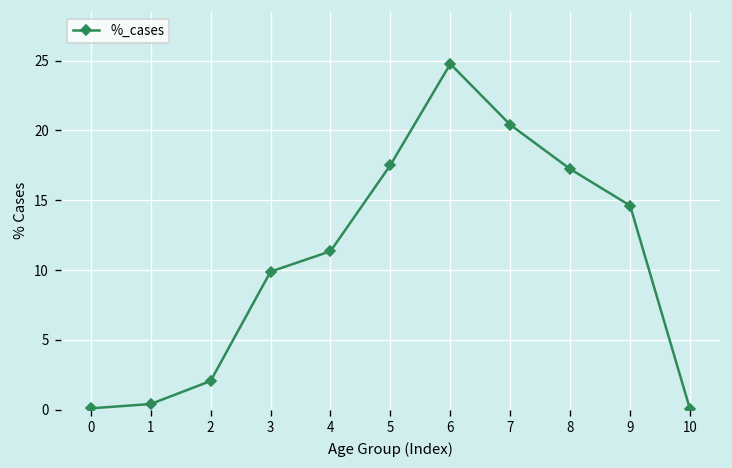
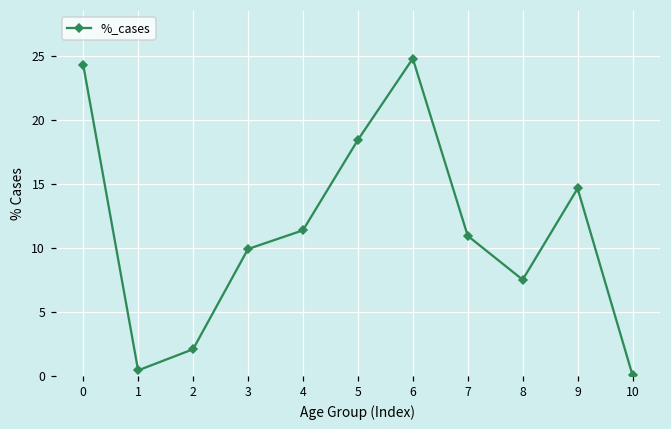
  {
-   "0": 0.1,
+   "0": 24.3,
    "1": 0.4,
    "2": 2.1,
    "3": 9.9,
    "4": 11.4,
-   "5": 17.5,
+   "5": 18.4,
    "6": 24.8,
-   "7": 20.4,
-   "8": 17.2,
+   "7": 10.9,
+   "8": 7.5,
    "9": 14.6,
    "10": 0.0
  }
